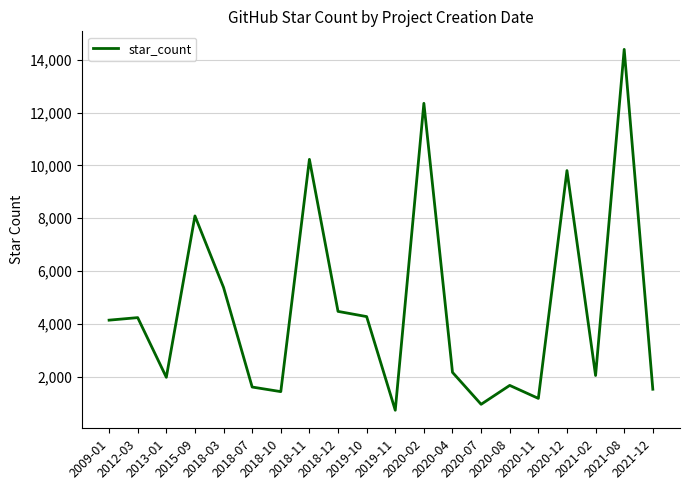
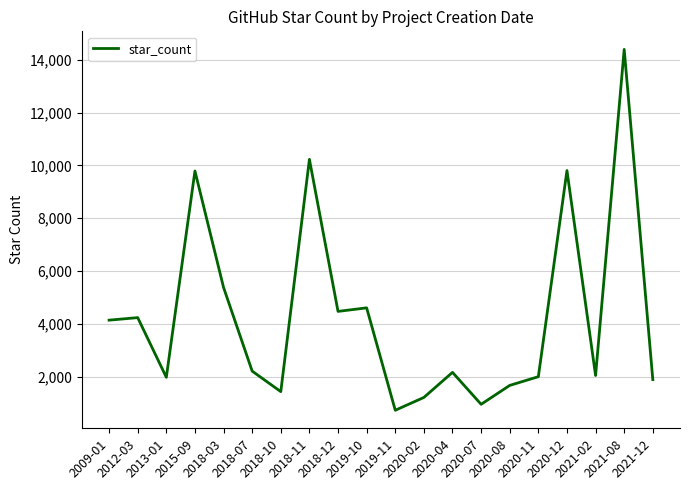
  {
    "2009-01": "4,100",
    "2012-03": "4,200",
    "2013-01": "2,000",
-   "2015-09": "8,100",
+   "2015-09": "9,800",
    "2018-03": "5,400",
-   "2018-07": "1,600",
+   "2018-07": "2,200",
    "2018-10": "1,400",
    "2018-11": "10,200",
    "2018-12": "4,500",
-   "2019-10": "4,300",
+   "2019-10": "4,600",
    "2019-11": "700",
-   "2020-02": "12,400",
+   "2020-02": "1,200",
    "2020-04": "2,200",
    "2020-07": "1,000",
    "2020-08": "1,700",
-   "2020-11": "1,200",
+   "2020-11": "2,000",
    "2020-12": "9,800",
    "2021-02": "2,000",
    "2021-08": "14,400",
-   "2021-12": "1,500"
+   "2021-12": "1,900"
  }
